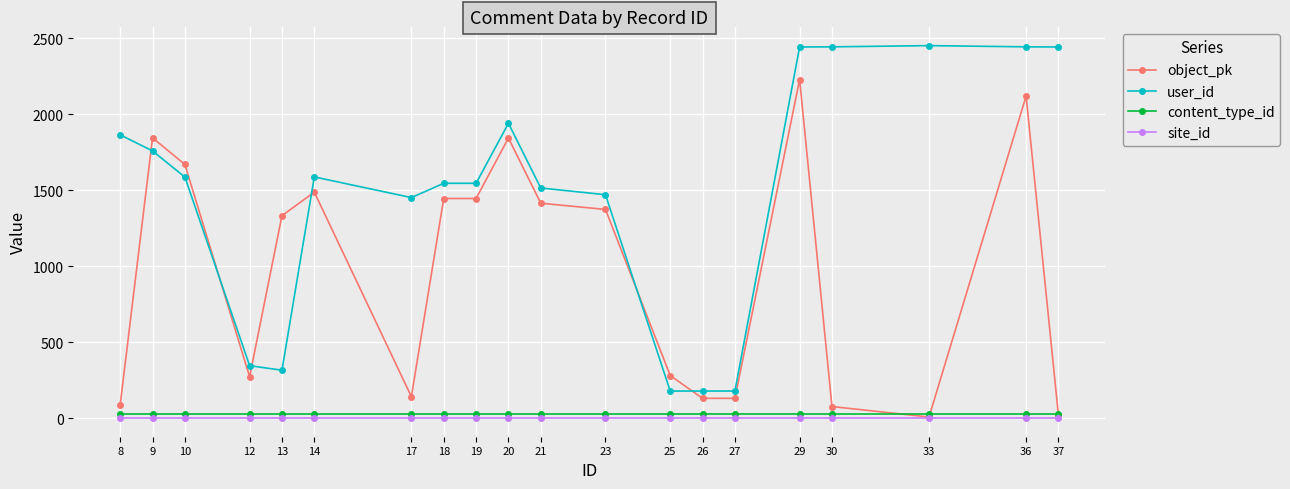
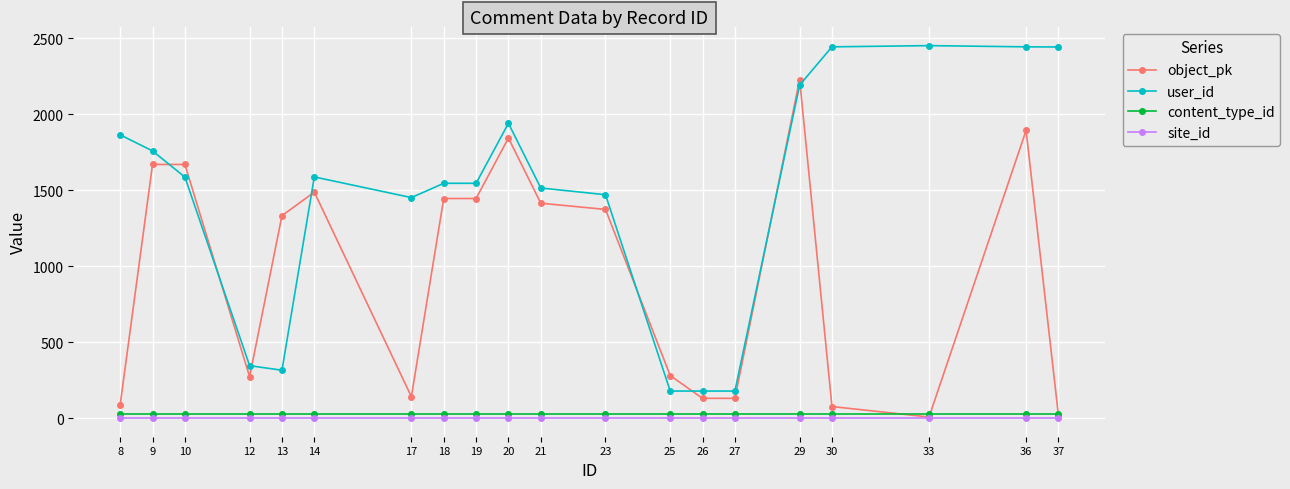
  {
    "object_pk": {
      "8": 90,
-     "9": 1850,
+     "9": 1670,
      "10": 1670,
      "12": 270,
      "13": 1330,
      "14": 1490,
      "17": 140,
      "18": 1450,
      "19": 1450,
      "20": 1840,
      "21": 1420,
      "23": 1370,
      "25": 280,
      "26": 130,
      "27": 130,
      "29": 2230,
      "30": 80,
-     "36": 2120
+     "36": 1890
    },
    "user_id": {
      "8": 1870,
      "9": 1760,
      "10": 1590,
      "12": 350,
      "13": 320,
      "14": 1590,
      "17": 1450,
      "18": 1550,
      "19": 1550,
      "20": 1940,
      "21": 1520,
      "23": 1470,
      "25": 180,
      "26": 180,
      "27": 180,
-     "29": 2440,
+     "29": 2190,
      "30": 2440,
      "33": 2450,
      "36": 2440,
      "37": 2440
    },
    "content_type_id": {
      "8": 30,
      "9": 30,
      "10": 30,
      "12": 30,
      "13": 30,
      "14": 30,
      "17": 30,
      "18": 30,
      "19": 30,
      "20": 30,
      "21": 30,
      "23": 30,
      "25": 30,
      "26": 30,
      "27": 30,
      "29": 30,
      "30": 30,
      "33": 30,
      "36": 30
    },
    "site_id": {
      "8": 0,
      "9": 0,
      "10": 0,
      "12": 0,
      "13": 0,
      "14": 0,
      "17": 0,
      "18": 0,
      "19": 0,
      "20": 0,
      "21": 0,
      "23": 0,
      "25": 0,
      "26": 0,
      "27": 0,
      "29": 0,
      "30": 0,
      "36": 0,
      "37": 0
    }
  }
